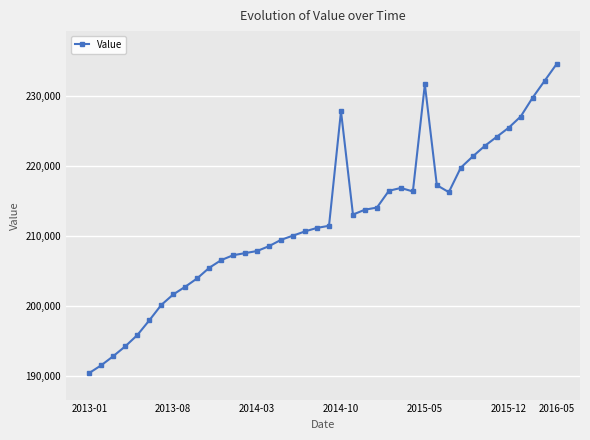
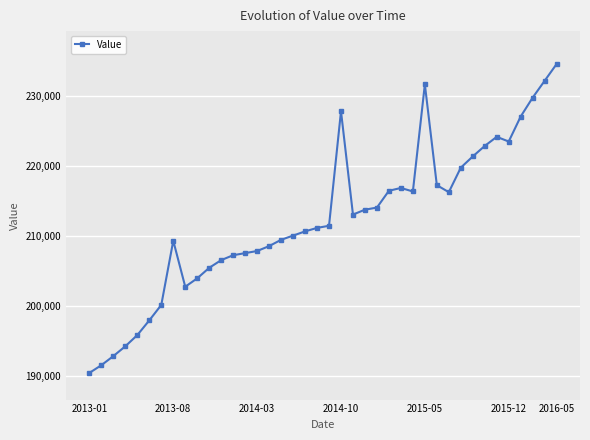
  {
    "2013-01": "191,000",
-   "2013-08": "202,000",
+   "2013-08": "209,000",
    "2014-03": "208,000",
    "2014-10": "228,000",
    "2015-05": "232,000",
-   "2015-12": "226,000",
+   "2015-12": "224,000",
    "2016-05": "235,000"
  }
